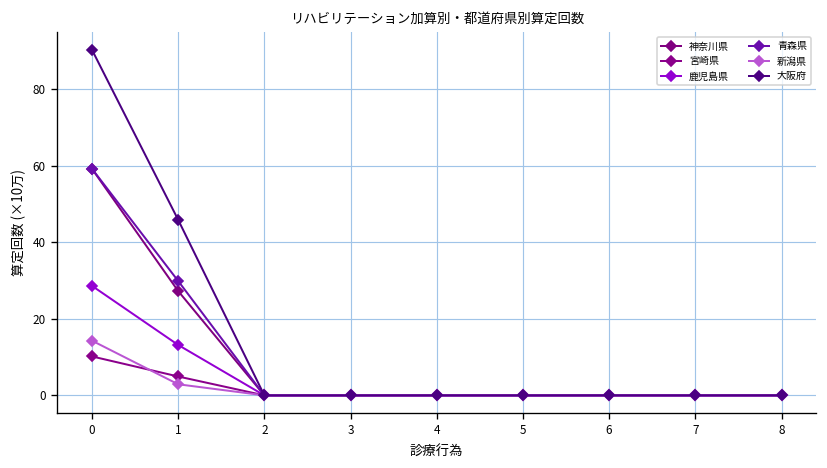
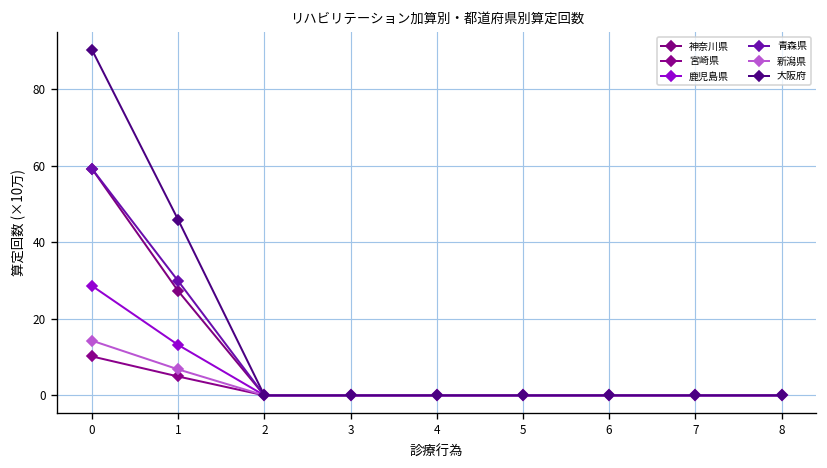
  {
    "新潟県": {
      "0": 14,
-     "1": 3
+     "1": 7
    }
  }
